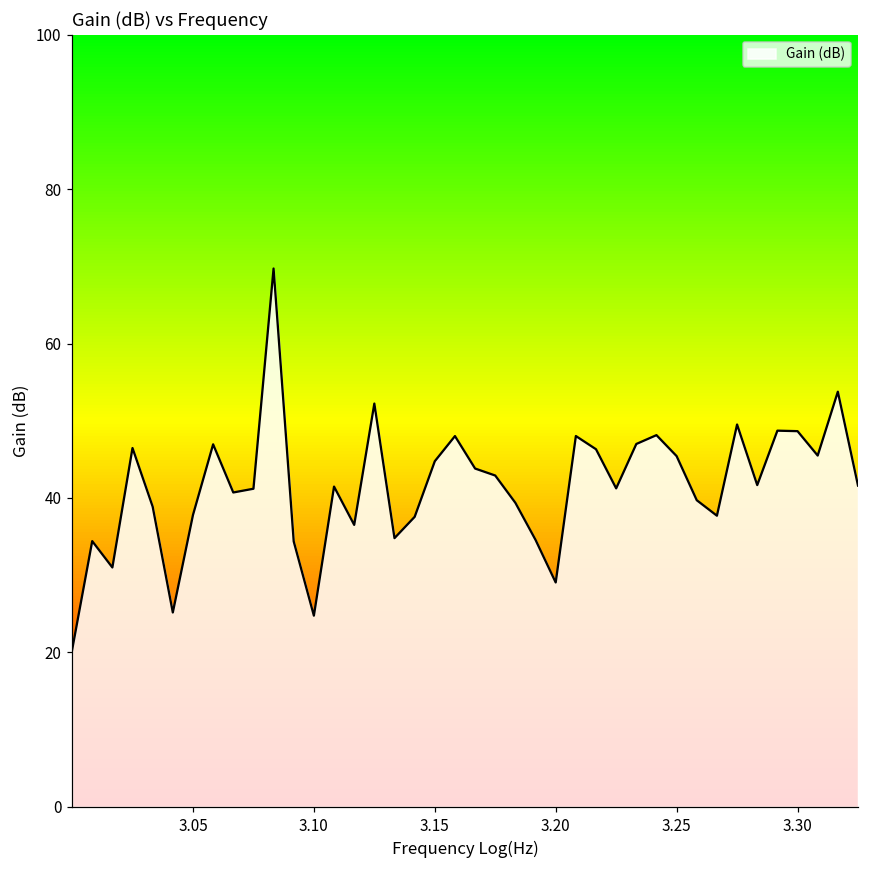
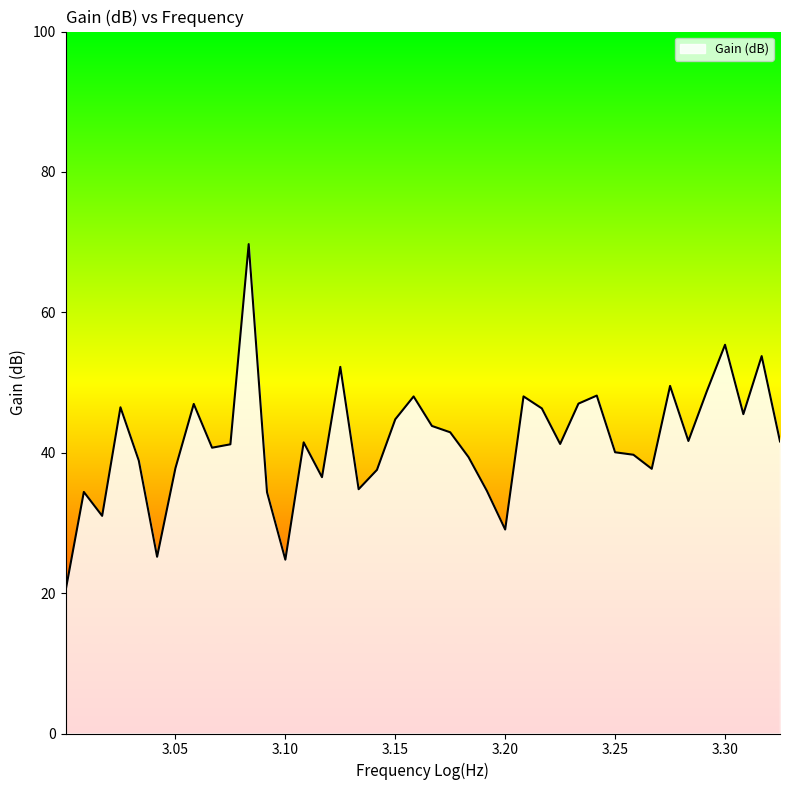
  {
    "3.05": 38,
    "3.10": 25,
    "3.15": 45,
    "3.20": 29,
-   "3.25": 45,
-   "3.30": 49
+   "3.25": 40,
+   "3.30": 55
  }
